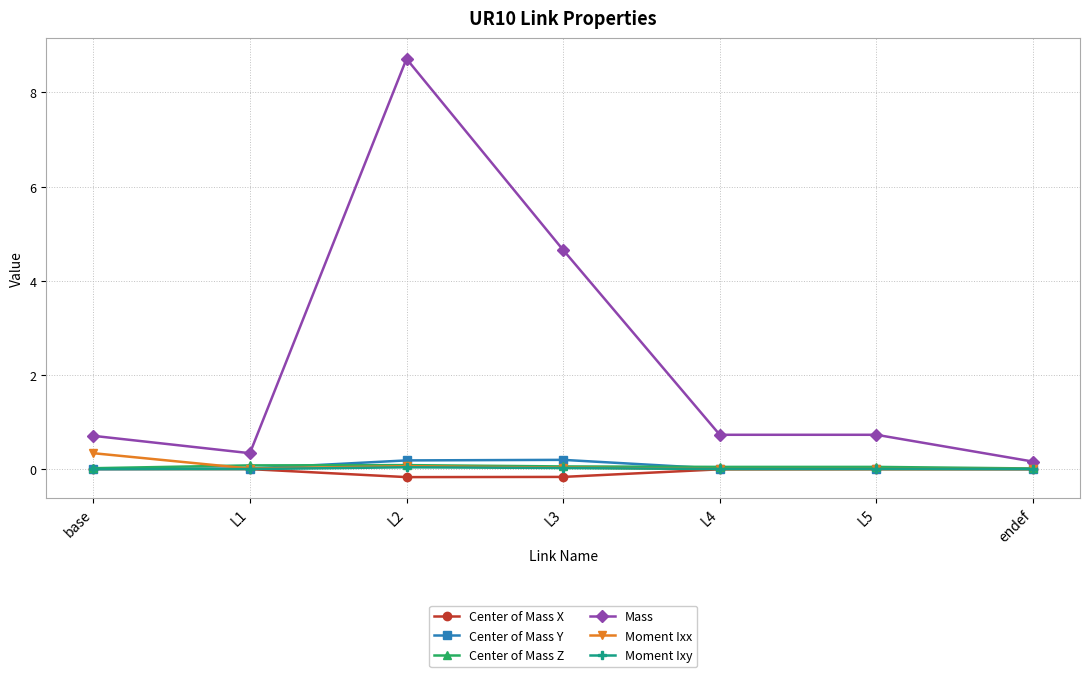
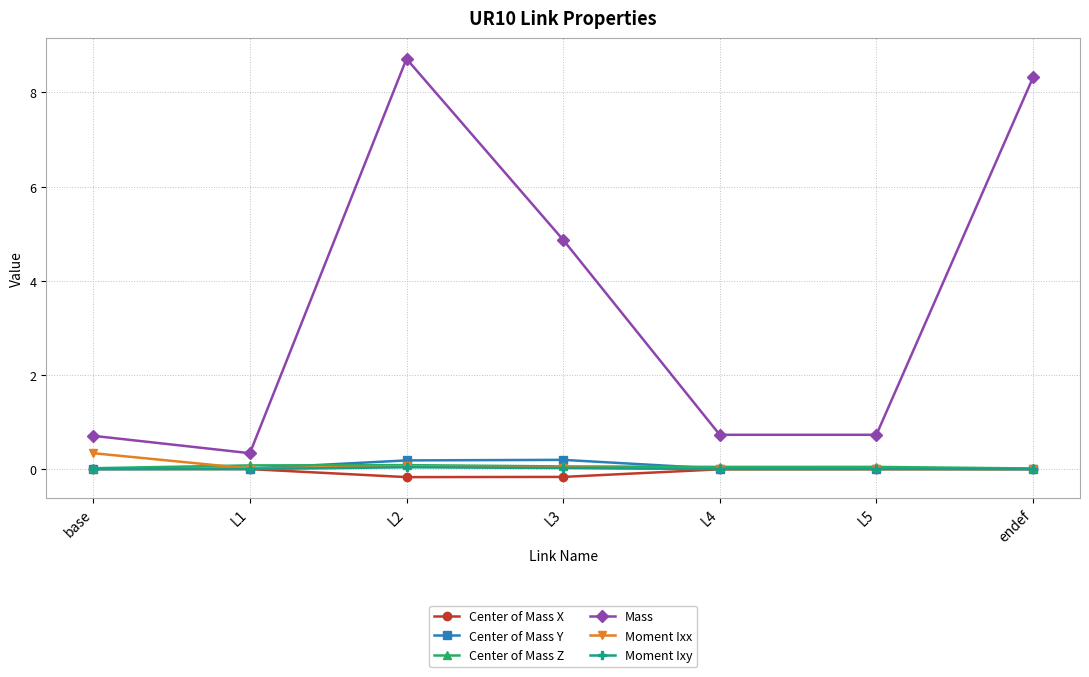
  {
    "Center of Mass X": {
      "L2": -0.2,
      "L3": -0.2
    },
    "Center of Mass Y": {
      "L2": 0.2,
      "L3": 0.2
    },
    "Mass": {
      "base": 0.7,
      "L1": 0.3,
      "L2": 8.7,
-     "L3": 4.7,
+     "L3": 4.9,
      "L4": 0.7,
      "L5": 0.7,
-     "endef": 0.2
+     "endef": 8.3
    },
    "Moment Ixx": {
      "base": 0.3
    }
  }
